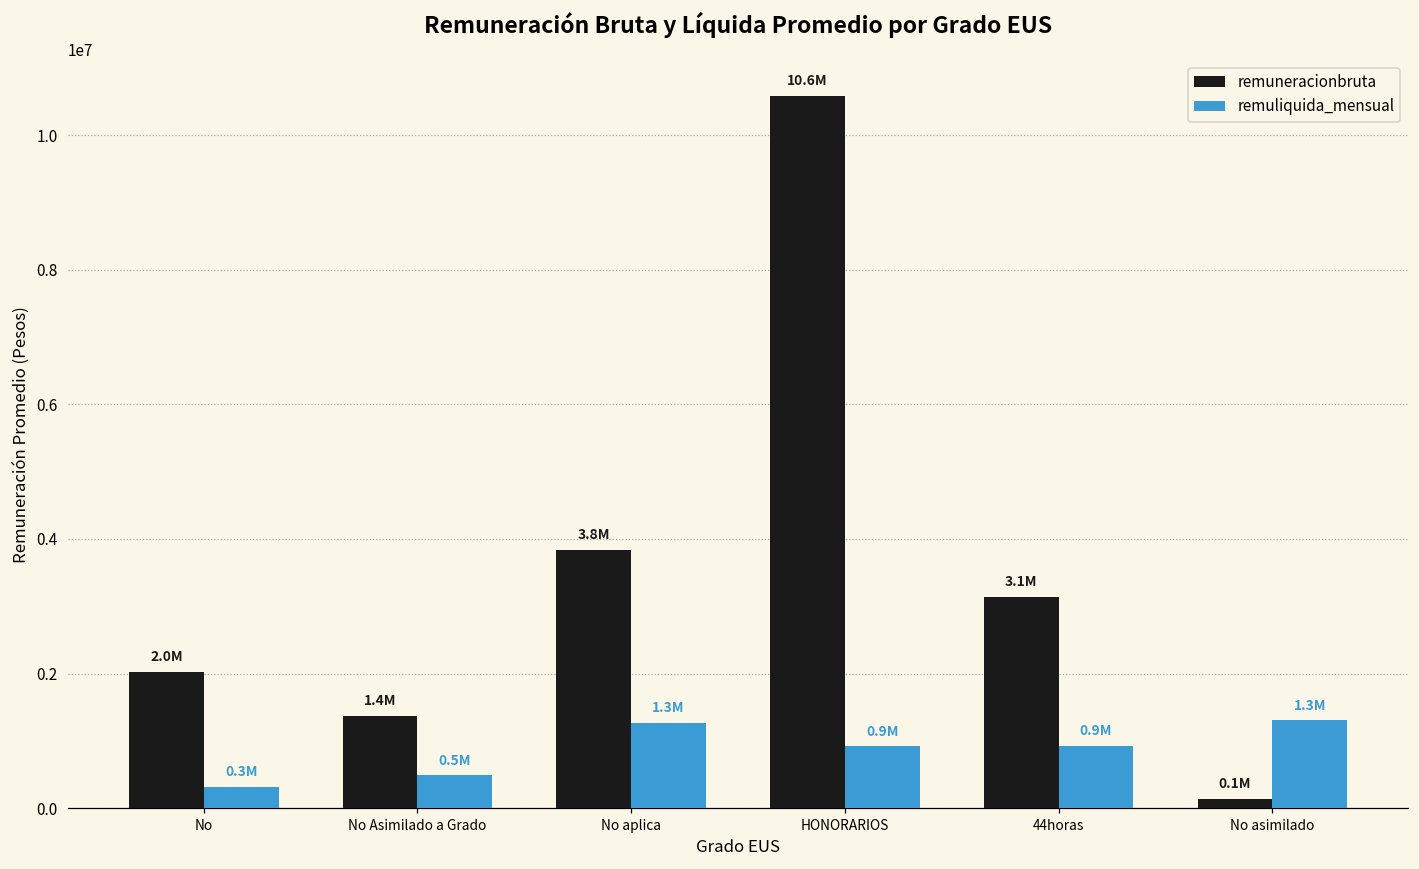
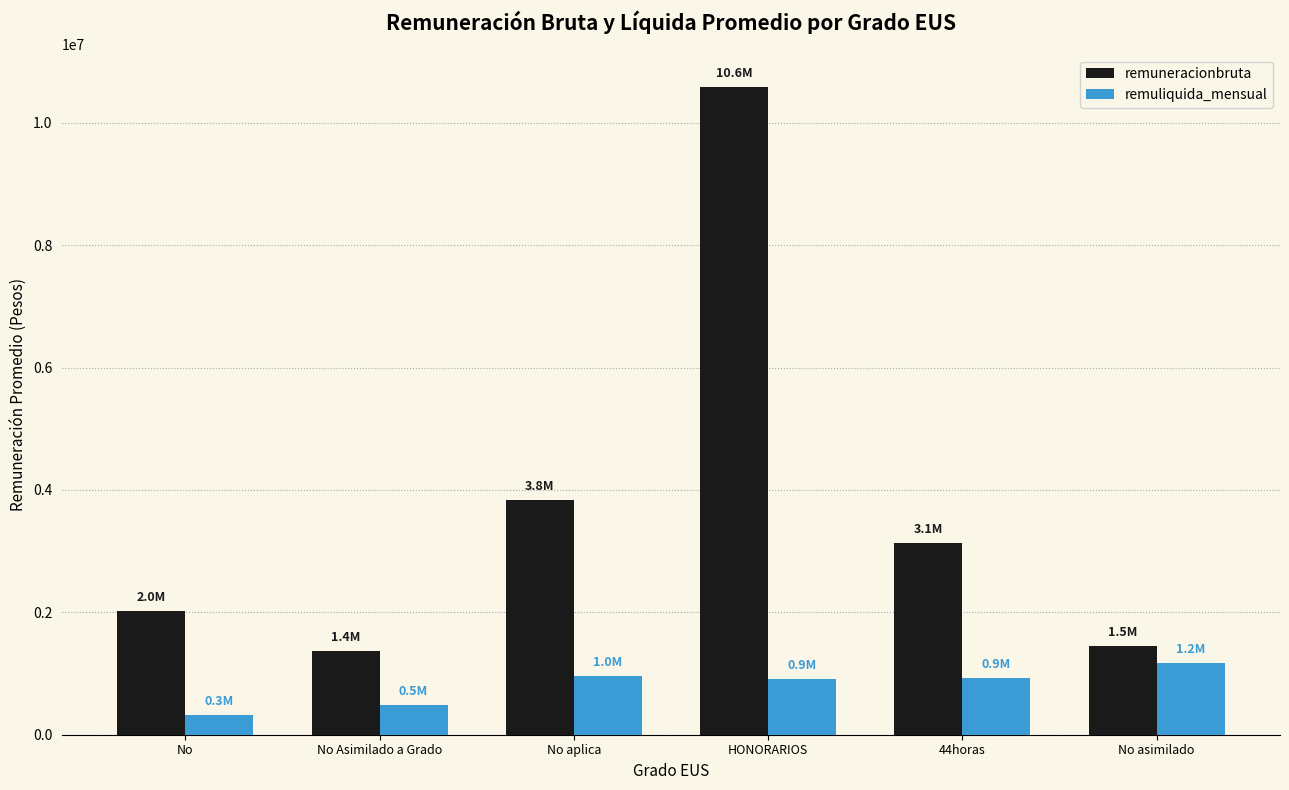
  {
    "remuneracionbruta": {
      "No": "2.0M",
      "No Asimilado a Grado": "1.4M",
      "No aplica": "3.8M",
      "HONORARIOS": "10.6M",
      "44horas": "3.1M",
-     "No asimilado": "0.1M"
+     "No asimilado": "1.5M"
    },
    "remuliquida_mensual": {
      "No": "0.3M",
      "No Asimilado a Grado": "0.5M",
-     "No aplica": "1.3M",
+     "No aplica": "1.0M",
      "HONORARIOS": "0.9M",
      "44horas": "0.9M",
-     "No asimilado": "1.3M"
+     "No asimilado": "1.2M"
    }
  }
